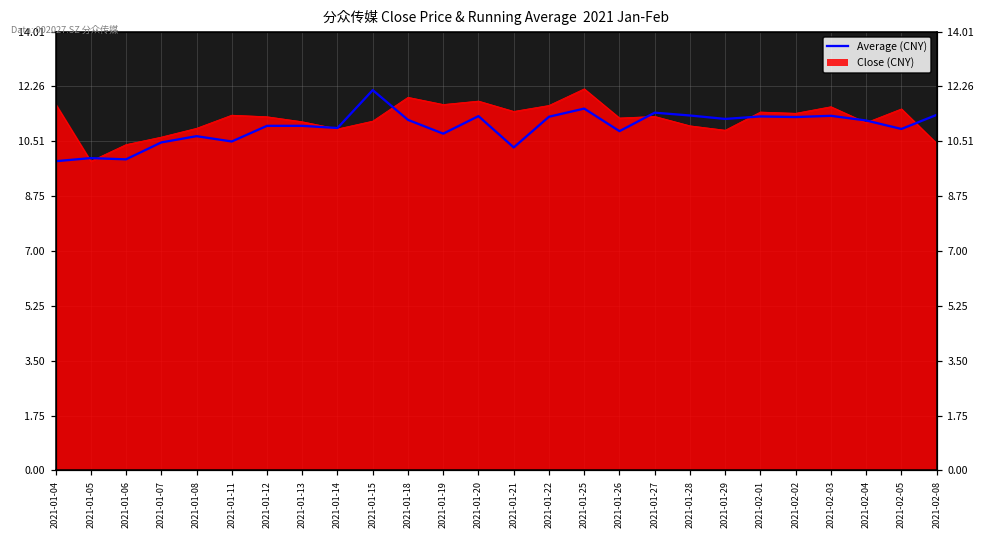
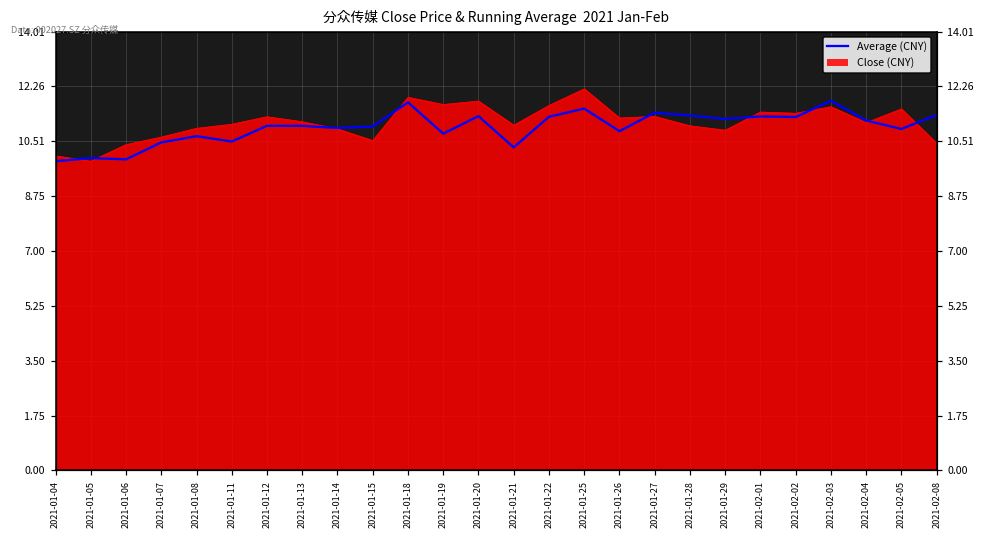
  {
    "Close (CNY)": {
-     "2021-01-04": 11.7,
+     "2021-01-04": 10.0,
      "2021-01-05": 9.9,
      "2021-01-06": 10.4,
      "2021-01-07": 10.6,
      "2021-01-08": 10.9,
-     "2021-01-11": 11.3,
+     "2021-01-11": 11.1,
      "2021-01-12": 11.3,
      "2021-01-13": 11.1,
-     "2021-01-15": 11.2,
+     "2021-01-15": 10.5,
      "2021-01-18": 11.9,
      "2021-01-19": 11.7,
      "2021-01-20": 11.8,
-     "2021-01-21": 11.5,
+     "2021-01-21": 11.0,
      "2021-01-22": 11.7,
      "2021-01-25": 12.2,
      "2021-01-26": 11.3,
      "2021-01-27": 11.3,
      "2021-01-28": 11.0,
      "2021-01-29": 10.9,
      "2021-02-01": 11.4,
      "2021-02-02": 11.4,
      "2021-02-03": 11.6,
      "2021-02-05": 11.5,
      "2021-02-08": 10.4
    },
    "Average (CNY)": {
      "2021-01-04": 9.9,
      "2021-01-05": 10.0,
      "2021-01-06": 9.9,
      "2021-01-07": 10.5,
      "2021-01-08": 10.7,
      "2021-01-11": 10.5,
      "2021-01-12": 11.0,
      "2021-01-13": 11.0,
-     "2021-01-15": 12.1,
-     "2021-01-18": 11.2,
+     "2021-01-15": 11.0,
+     "2021-01-18": 11.8,
      "2021-01-19": 10.8,
      "2021-01-20": 11.3,
      "2021-01-21": 10.3,
      "2021-01-22": 11.3,
      "2021-01-25": 11.6,
      "2021-01-26": 10.8,
      "2021-01-27": 11.4,
      "2021-01-28": 11.3,
      "2021-01-29": 11.2,
      "2021-02-01": 11.3,
      "2021-02-02": 11.3,
-     "2021-02-03": 11.3,
+     "2021-02-03": 11.8,
      "2021-02-05": 10.9,
      "2021-02-08": 11.4
    }
  }
